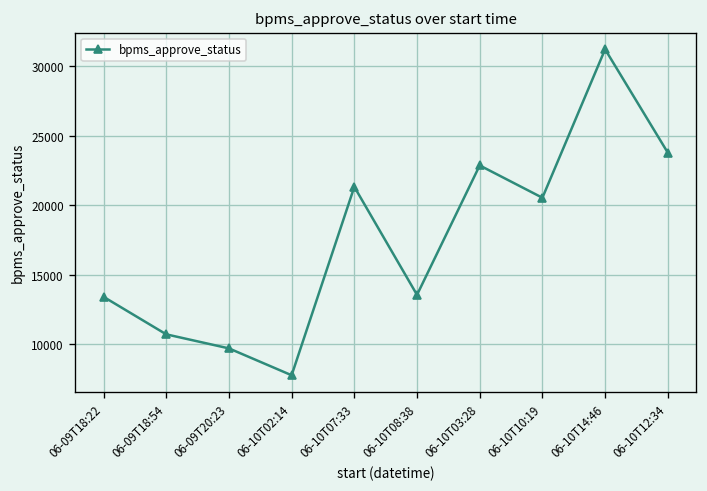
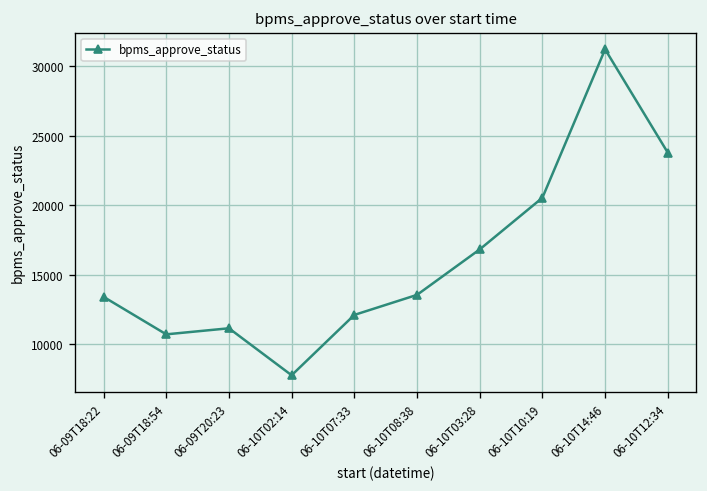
  {
    "06-09T18:22": 13400,
    "06-09T18:54": 10700,
-   "06-09T20:23": 9700,
+   "06-09T20:23": 11200,
    "06-10T02:14": 7800,
-   "06-10T07:33": 21300,
+   "06-10T07:33": 12100,
    "06-10T08:38": 13600,
-   "06-10T03:28": 22900,
+   "06-10T03:28": 16800,
    "06-10T10:19": 20500,
    "06-10T14:46": 31200,
    "06-10T12:34": 23800
  }
